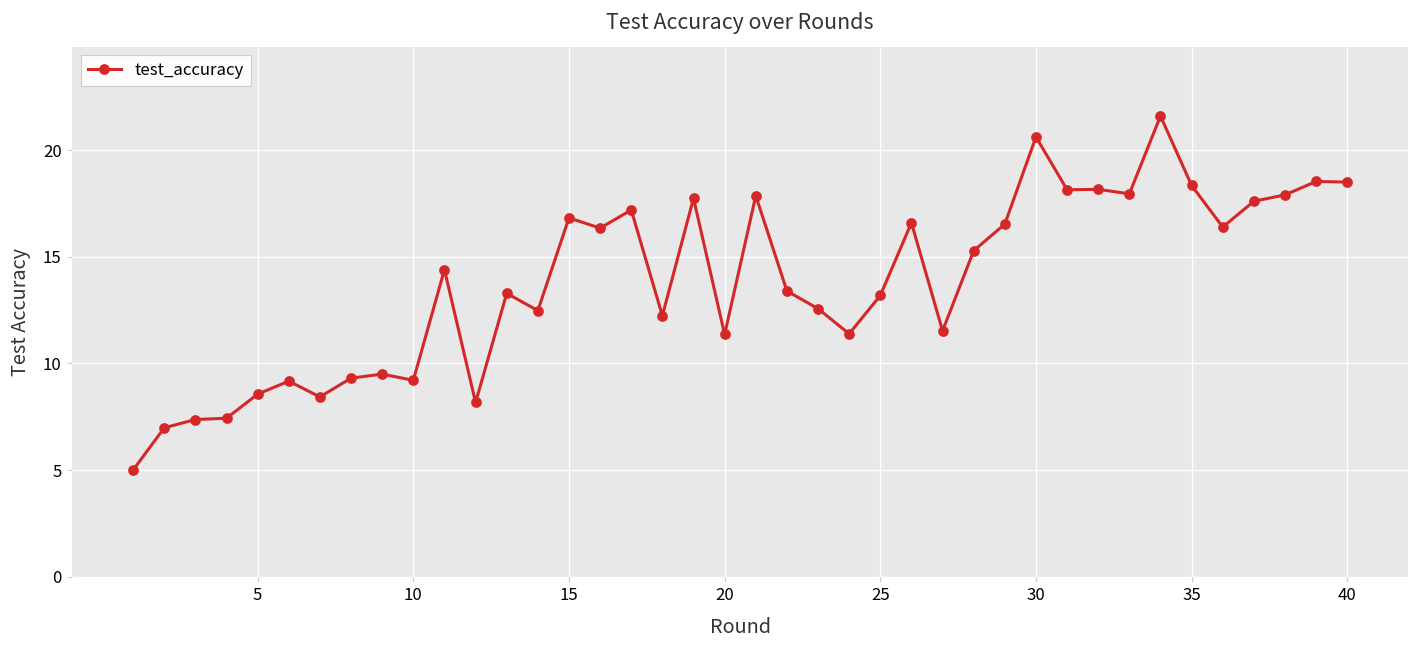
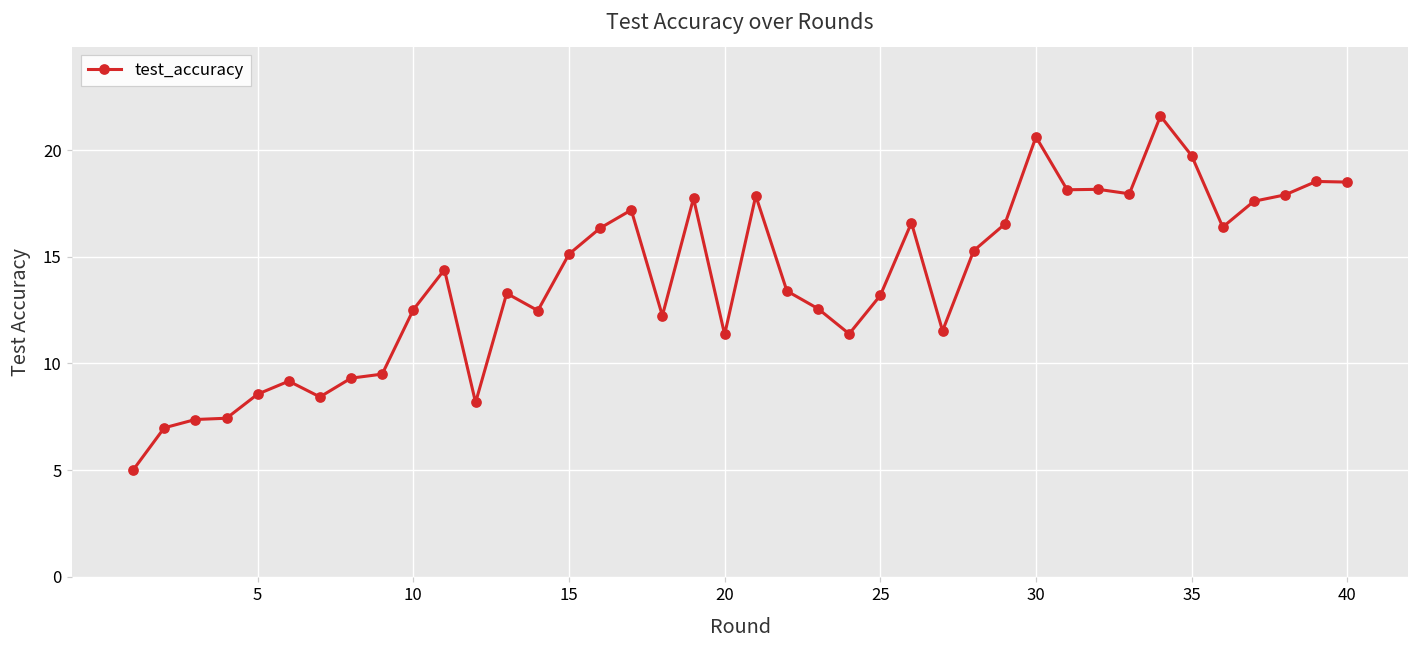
  {
    "5": 8.6,
-   "10": 9.2,
-   "15": 16.8,
+   "10": 12.5,
+   "15": 15.1,
    "20": 11.4,
    "25": 13.2,
    "30": 20.6,
-   "35": 18.4,
+   "35": 19.8,
    "40": 18.5
  }
